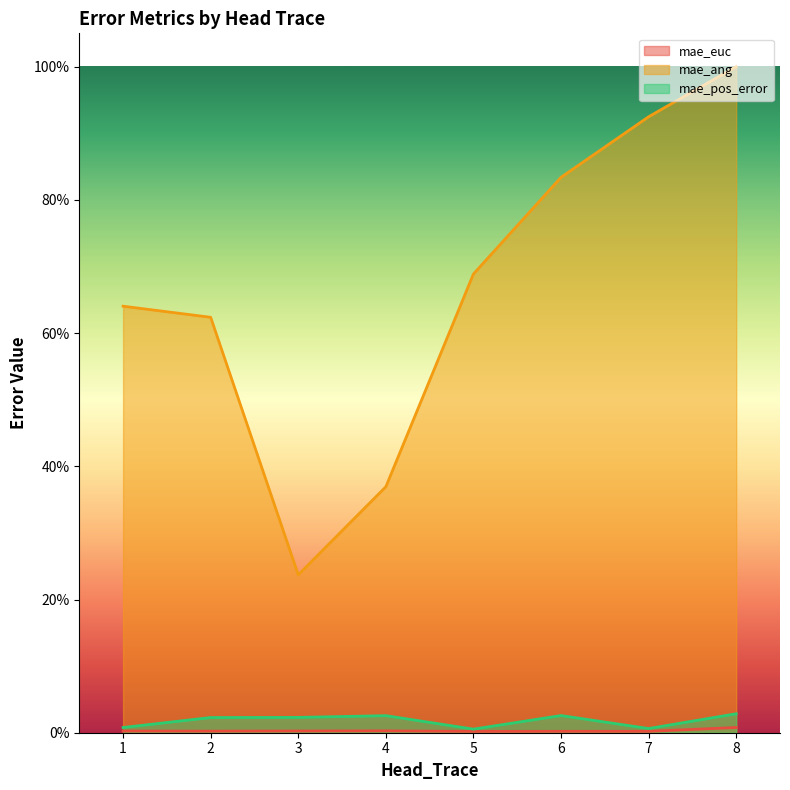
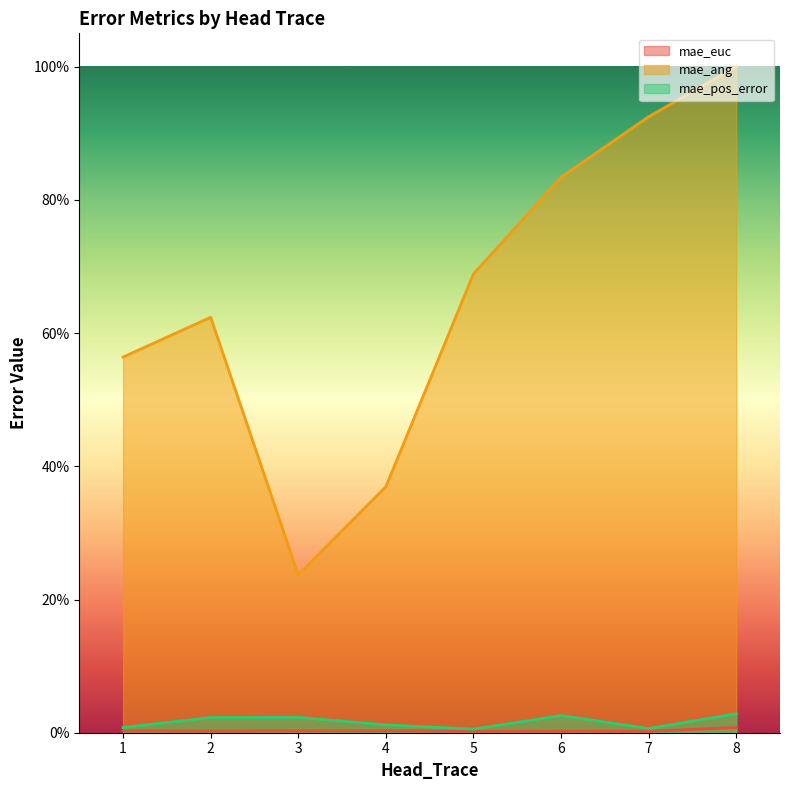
  {
    "mae_euc": {
      "1": "0%",
      "2": "0%",
      "3": "0%",
      "4": "0%",
      "6": "0%",
      "7": "0%",
      "8": "1%"
    },
    "mae_ang": {
-     "1": "64%",
+     "1": "56%",
      "2": "62%",
      "3": "24%",
      "4": "37%",
      "5": "69%",
      "6": "83%",
      "7": "92%"
    },
    "mae_pos_error": {
      "1": "1%",
      "2": "2%",
      "3": "2%",
-     "4": "3%",
+     "4": "1%",
      "6": "3%",
      "7": "1%",
      "8": "3%"
    }
  }
